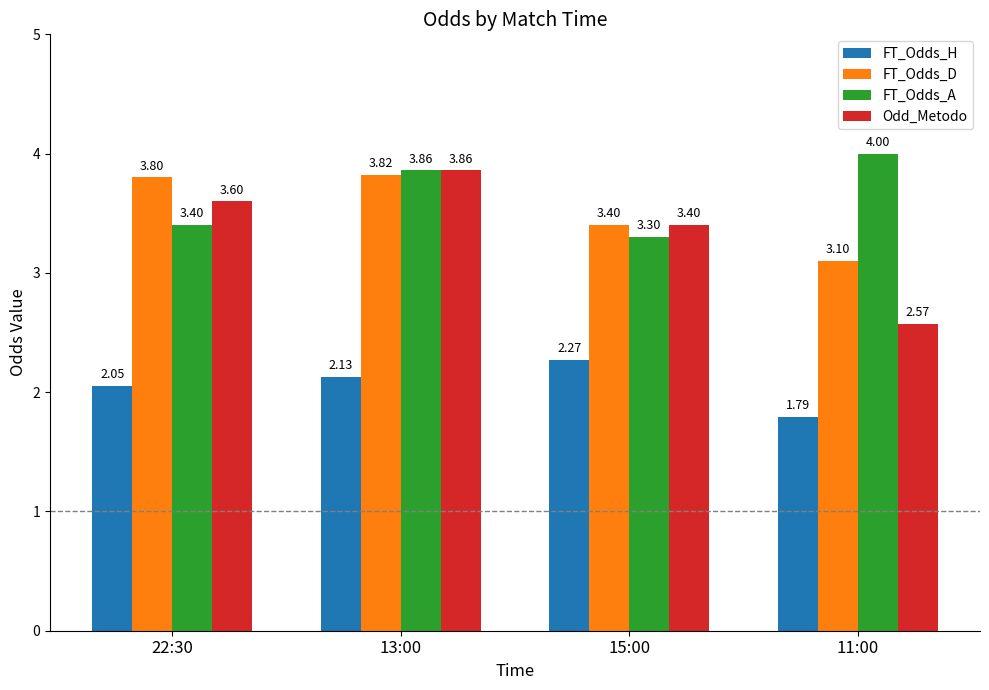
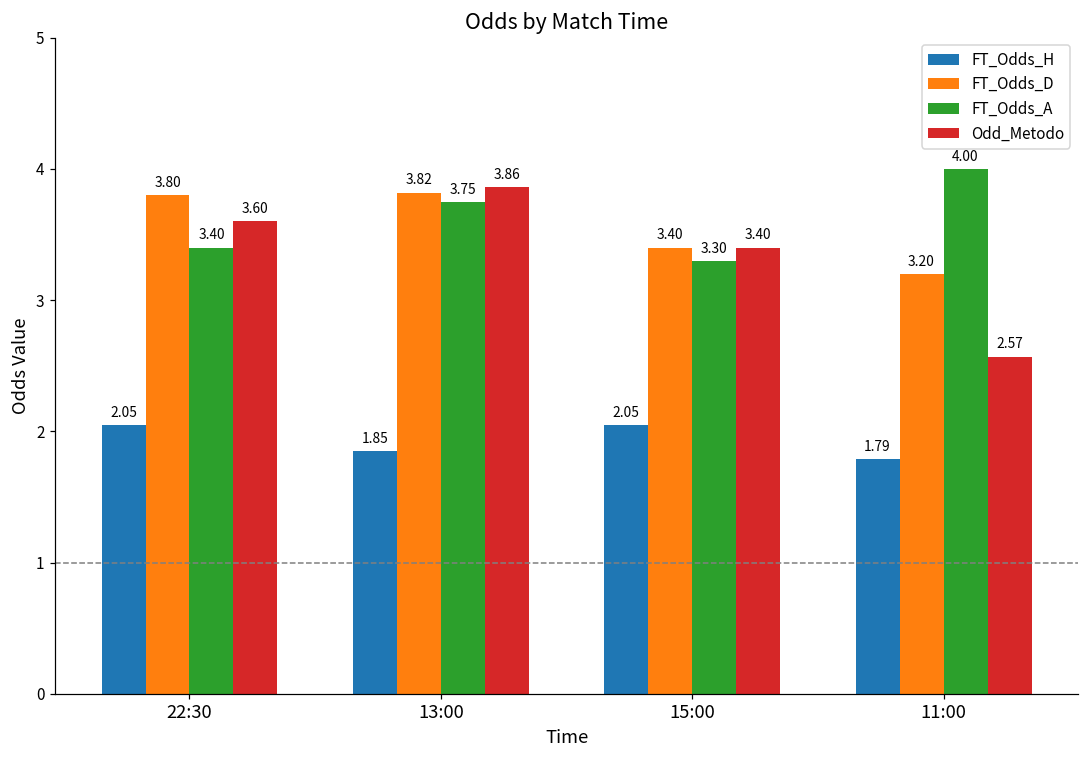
  {
    "FT_Odds_H": {
      "22:30": 2.05,
-     "13:00": 2.13,
-     "15:00": 2.27,
+     "13:00": 1.85,
+     "15:00": 2.05,
      "11:00": 1.79
    },
    "FT_Odds_D": {
      "22:30": 3.80,
      "13:00": 3.82,
      "15:00": 3.40,
-     "11:00": 3.10
+     "11:00": 3.20
    },
    "FT_Odds_A": {
      "22:30": 3.40,
-     "13:00": 3.86,
+     "13:00": 3.75,
      "15:00": 3.30,
      "11:00": 4.00
    },
    "Odd_Metodo": {
      "22:30": 3.60,
      "13:00": 3.86,
      "15:00": 3.40,
      "11:00": 2.57
    }
  }
